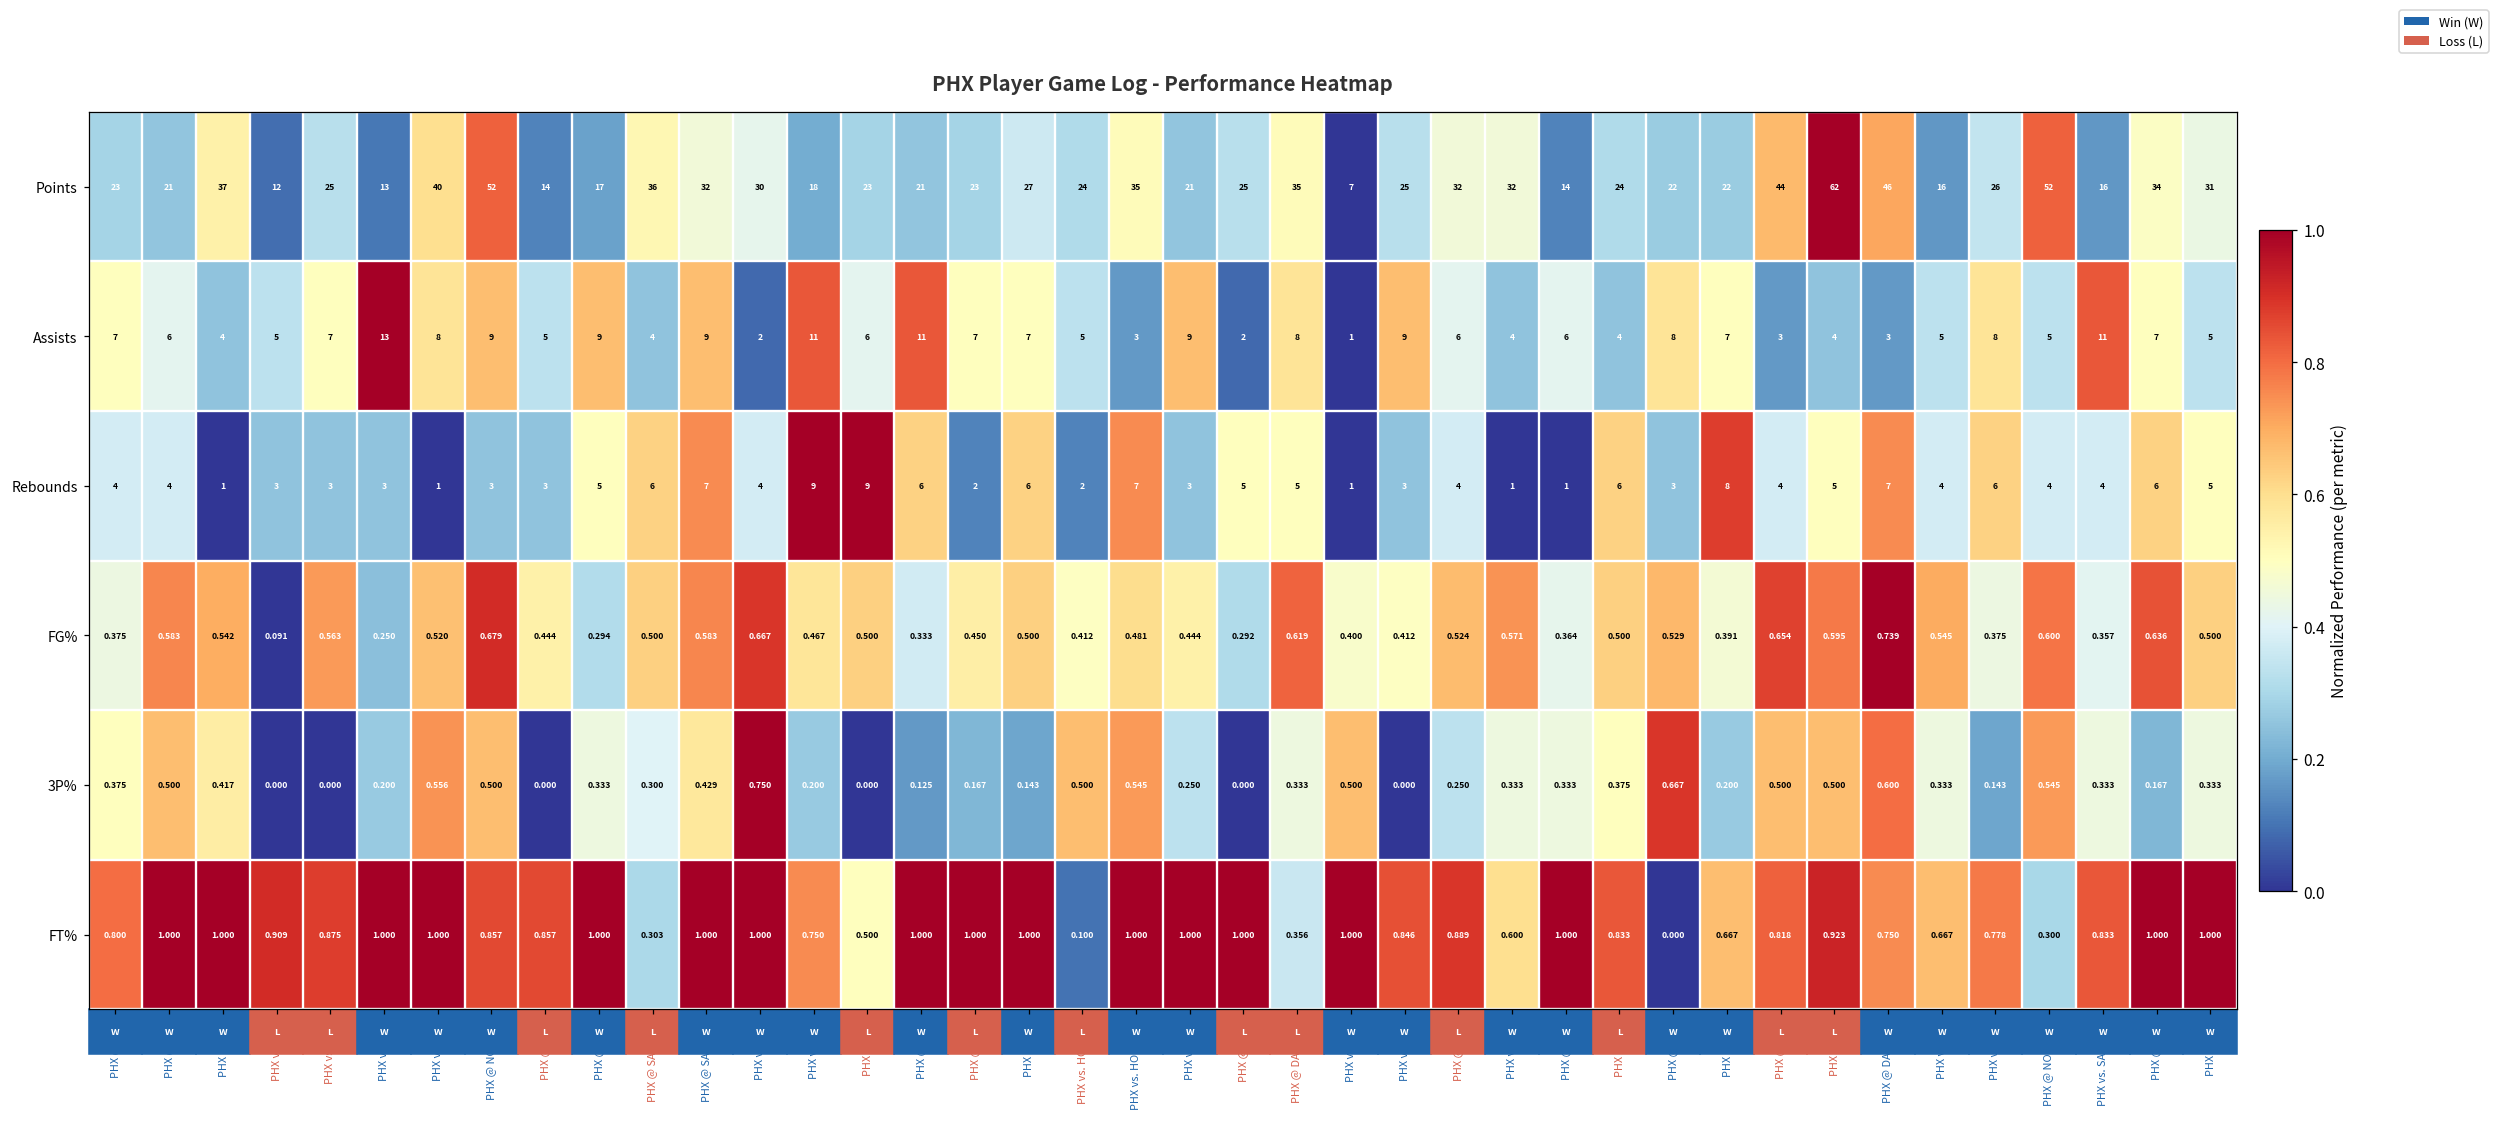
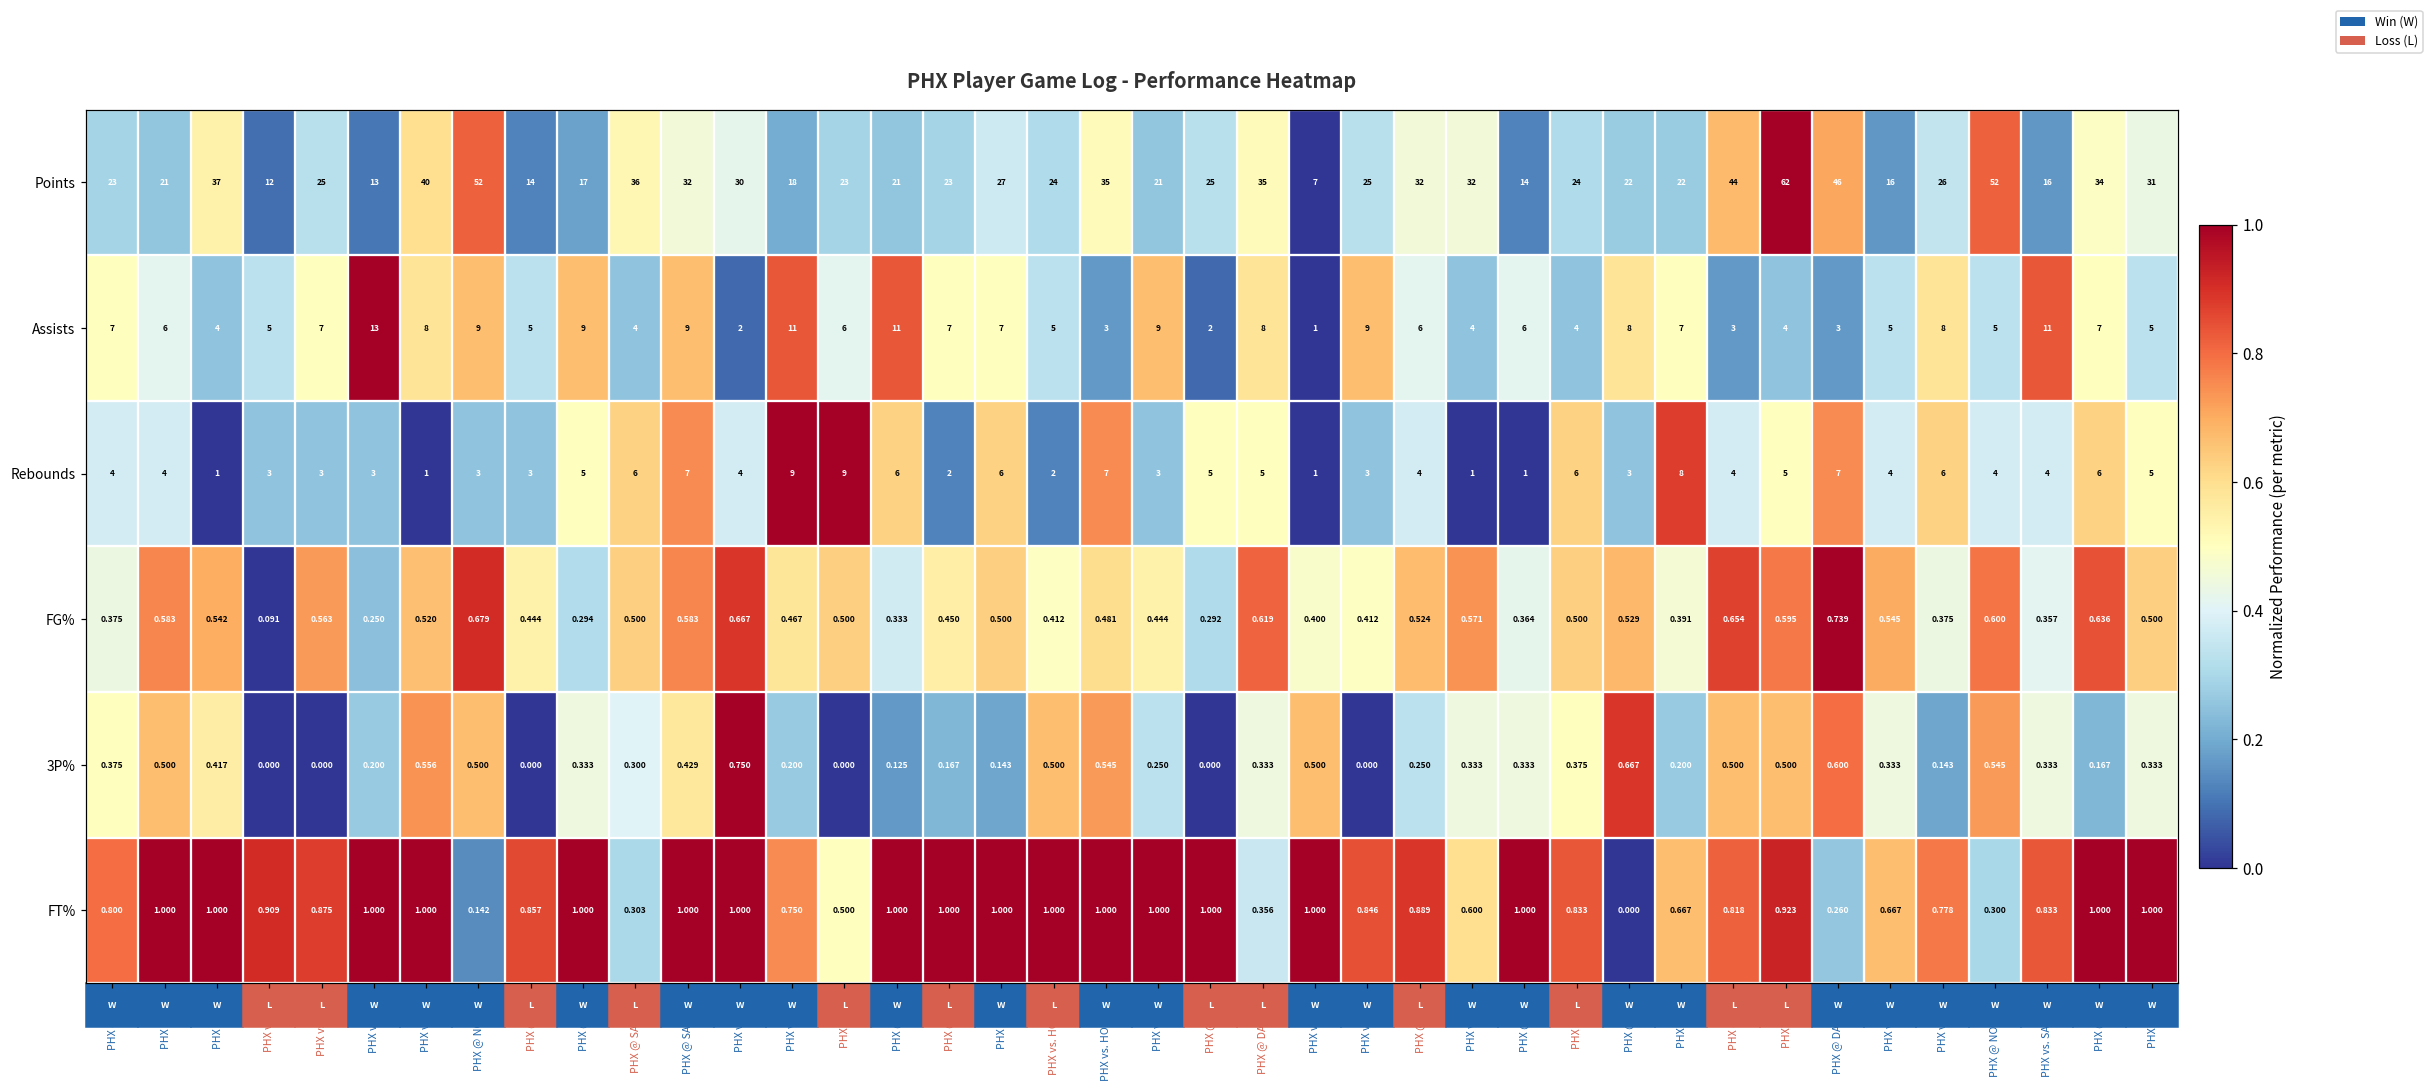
  {
    "Points": {
      "PHX @ NOP 4/1": 52,
      "PHX @ SAS 3/25": 36,
      "PHX @ SAS 3/23": 32,
      "PHX vs. HOU 3/2": 24,
      "PHX vs. HOU 2/29": 35,
      "PHX @ DAL 2/22": 35,
      "PHX @ DAL 1/24": 46,
      "PHX @ NOP 1/19": 52,
      "PHX vs. SAC 1/16": 16
    },
    "Assists": {
      "PHX @ NOP 4/1": 9,
      "PHX @ SAS 3/25": 4,
      "PHX @ SAS 3/23": 9,
      "PHX vs. HOU 3/2": 5,
      "PHX vs. HOU 2/29": 3,
      "PHX @ DAL 2/22": 8,
      "PHX @ DAL 1/24": 3,
      "PHX @ NOP 1/19": 5,
      "PHX vs. SAC 1/16": 11
    },
    "Rebounds": {
      "PHX @ NOP 4/1": 3,
      "PHX @ SAS 3/25": 6,
      "PHX @ SAS 3/23": 7,
      "PHX vs. HOU 3/2": 2,
      "PHX vs. HOU 2/29": 7,
      "PHX @ DAL 2/22": 5,
      "PHX @ DAL 1/24": 7,
      "PHX @ NOP 1/19": 4,
      "PHX vs. SAC 1/16": 4
    },
    "FG%": {
      "PHX @ NOP 4/1": 0.679,
      "PHX @ SAS 3/25": 0.500,
      "PHX @ SAS 3/23": 0.583,
      "PHX vs. HOU 3/2": 0.412,
      "PHX vs. HOU 2/29": 0.481,
      "PHX @ DAL 2/22": 0.619,
      "PHX @ DAL 1/24": 0.739,
      "PHX @ NOP 1/19": 0.600,
      "PHX vs. SAC 1/16": 0.357
    },
    "3P%": {
      "PHX @ NOP 4/1": 0.500,
      "PHX @ SAS 3/25": 0.300,
      "PHX @ SAS 3/23": 0.429,
      "PHX vs. HOU 3/2": 0.500,
      "PHX vs. HOU 2/29": 0.545,
      "PHX @ DAL 2/22": 0.333,
      "PHX @ DAL 1/24": 0.600,
      "PHX @ NOP 1/19": 0.545,
      "PHX vs. SAC 1/16": 0.333
    },
    "FT%": {
-     "PHX @ NOP 4/1": 0.857,
+     "PHX @ NOP 4/1": 0.142,
      "PHX @ SAS 3/25": 0.303,
      "PHX @ SAS 3/23": 1.000,
-     "PHX vs. HOU 3/2": 0.100,
+     "PHX vs. HOU 3/2": 1.000,
      "PHX vs. HOU 2/29": 1.000,
      "PHX @ DAL 2/22": 0.356,
-     "PHX @ DAL 1/24": 0.750,
+     "PHX @ DAL 1/24": 0.260,
      "PHX @ NOP 1/19": 0.300,
      "PHX vs. SAC 1/16": 0.833
    }
  }
